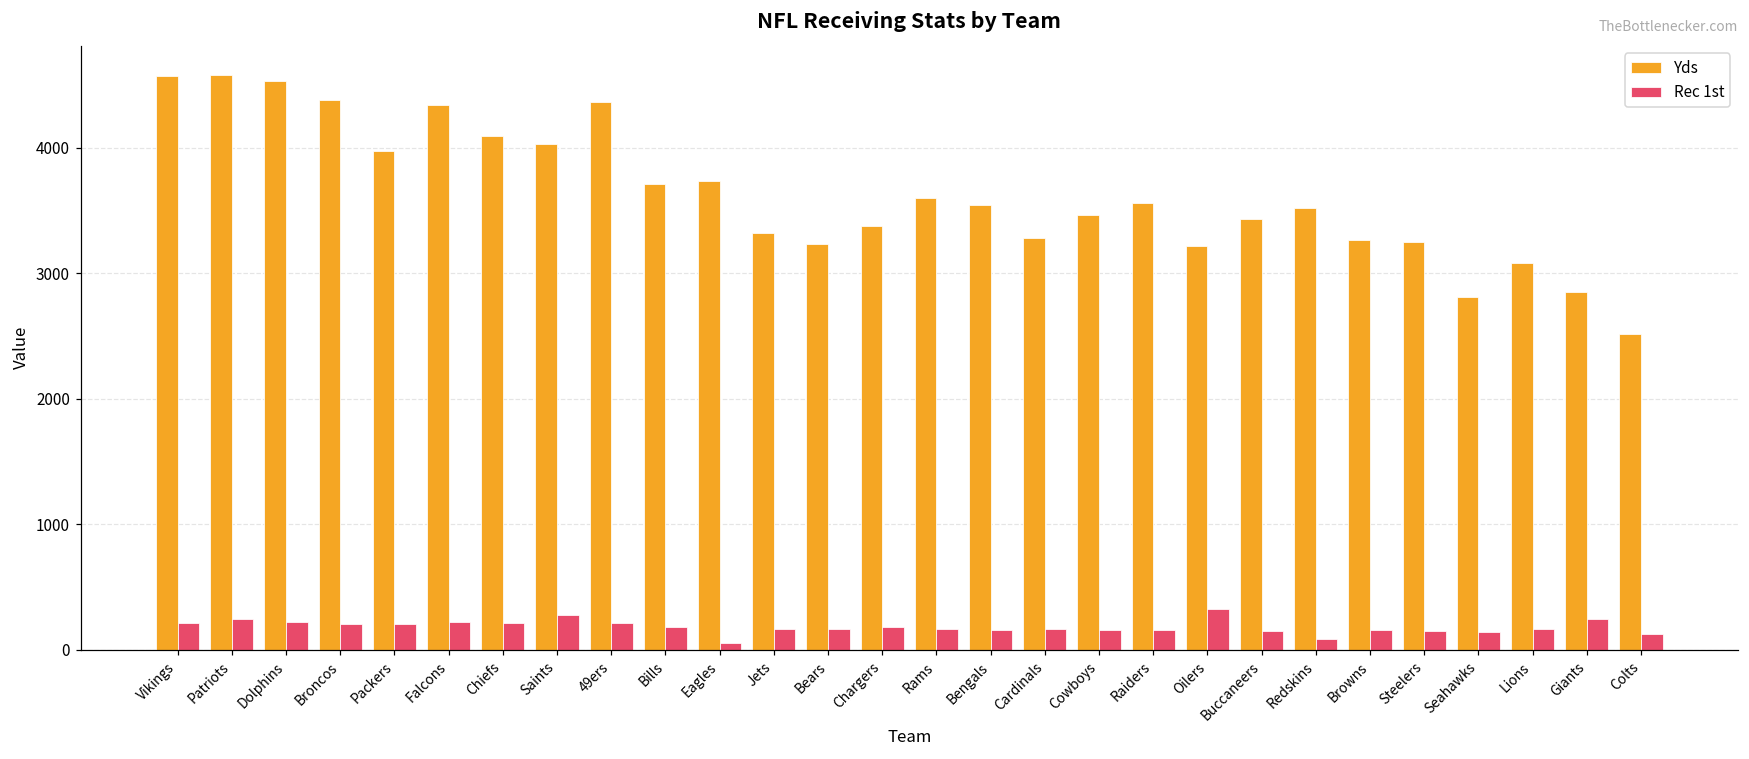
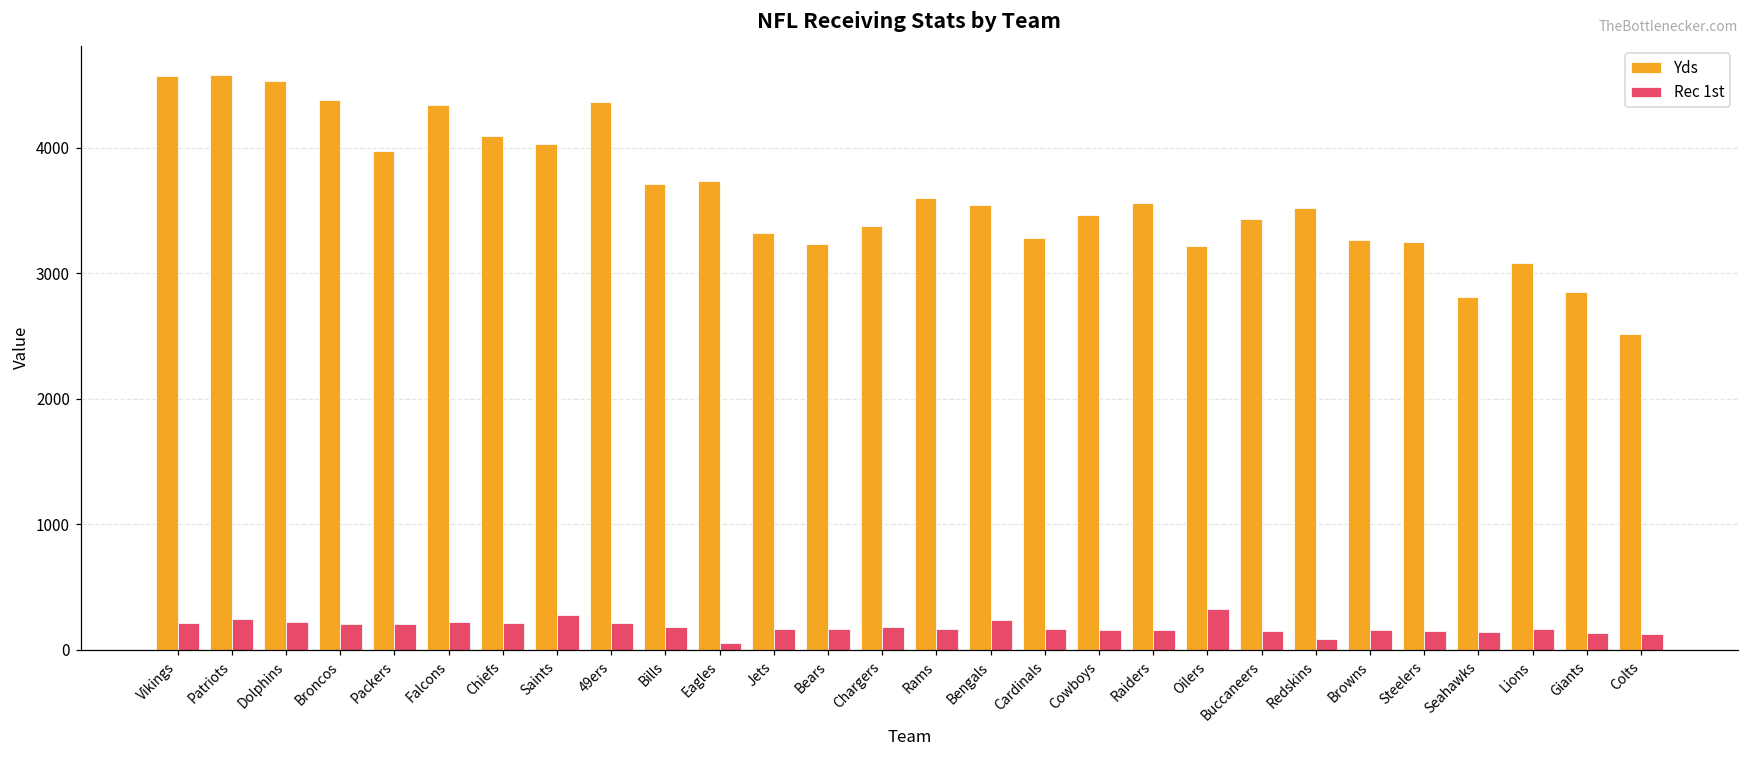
  {
    "Yds": {
      "Vikings": 4570,
      "Patriots": 4580,
      "Dolphins": 4530,
      "Broncos": 4380,
      "Packers": 3980,
      "Falcons": 4340,
      "Chiefs": 4090,
      "Saints": 4030,
      "49ers": 4360,
      "Bills": 3710,
      "Eagles": 3740,
      "Jets": 3320,
      "Bears": 3230,
      "Chargers": 3380,
      "Rams": 3600,
      "Bengals": 3540,
      "Cardinals": 3280,
      "Cowboys": 3460,
      "Raiders": 3560,
      "Oilers": 3220,
      "Buccaneers": 3440,
      "Redskins": 3520,
      "Browns": 3270,
      "Steelers": 3250,
      "Seahawks": 2810,
      "Lions": 3090,
      "Giants": 2850,
      "Colts": 2520
    },
    "Rec 1st": {
      "Vikings": 220,
      "Patriots": 240,
      "Dolphins": 220,
      "Broncos": 200,
      "Packers": 210,
      "Falcons": 220,
      "Chiefs": 210,
      "Saints": 280,
      "49ers": 210,
      "Bills": 180,
      "Eagles": 50,
      "Jets": 160,
      "Bears": 170,
      "Chargers": 180,
      "Rams": 160,
-     "Bengals": 160,
+     "Bengals": 240,
      "Cardinals": 170,
      "Cowboys": 160,
      "Raiders": 160,
      "Oilers": 320,
      "Buccaneers": 150,
      "Redskins": 90,
      "Browns": 160,
      "Steelers": 150,
      "Seahawks": 140,
      "Lions": 160,
-     "Giants": 250,
+     "Giants": 140,
      "Colts": 130
    }
  }
